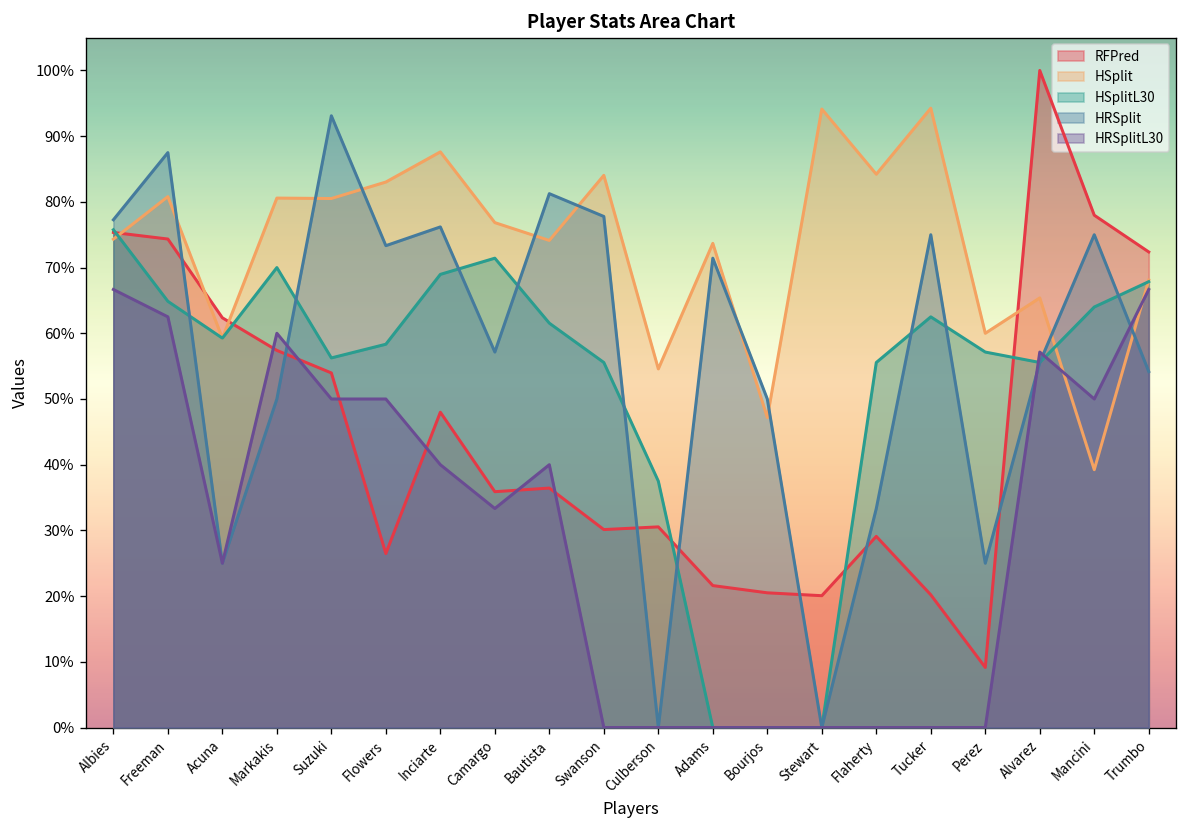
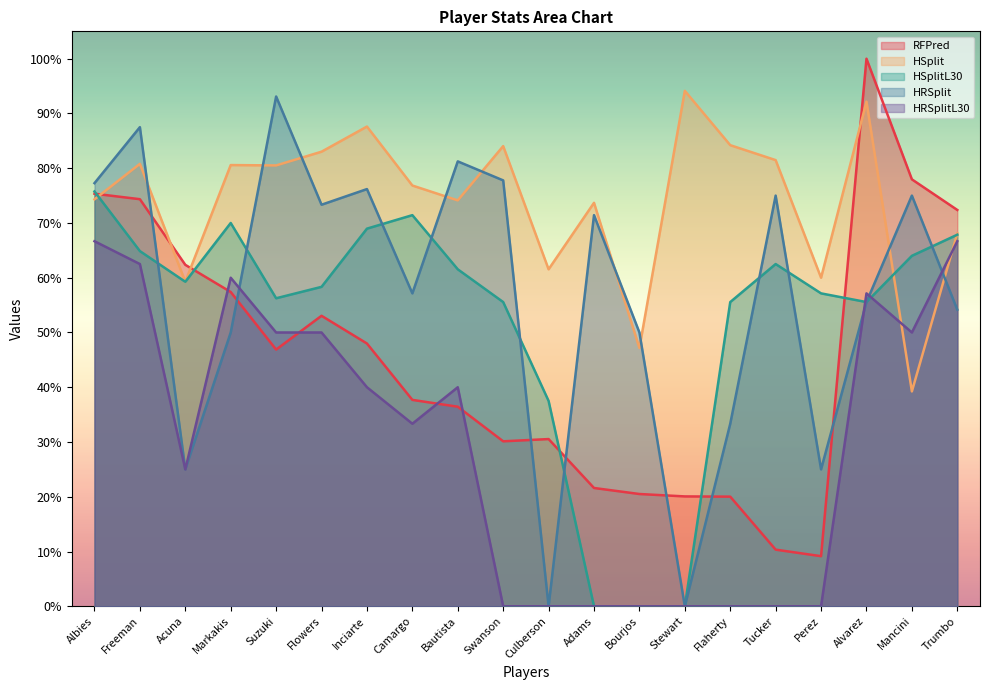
  {
    "RFPred": {
      "Freeman": "74%",
      "Acuna": "62%",
      "Markakis": "57%",
-     "Suzuki": "54%",
-     "Flowers": "26%",
+     "Suzuki": "47%",
+     "Flowers": "53%",
      "Inciarte": "48%",
-     "Camargo": "36%",
+     "Camargo": "38%",
      "Bautista": "36%",
      "Swanson": "30%",
      "Culberson": "31%",
      "Adams": "22%",
      "Bourjos": "21%",
      "Stewart": "20%",
-     "Flaherty": "29%",
-     "Tucker": "20%",
+     "Flaherty": "20%",
+     "Tucker": "10%",
      "Perez": "9%",
      "Alvarez": "100%",
      "Mancini": "78%",
      "Trumbo": "72%"
    },
    "HSplit": {
      "Albies": "74%",
      "Freeman": "81%",
      "Markakis": "81%",
      "Suzuki": "81%",
      "Flowers": "83%",
      "Inciarte": "88%",
      "Camargo": "77%",
      "Bautista": "74%",
      "Swanson": "84%",
-     "Culberson": "55%",
+     "Culberson": "62%",
      "Adams": "74%",
      "Bourjos": "47%",
      "Stewart": "94%",
      "Flaherty": "84%",
-     "Tucker": "94%",
+     "Tucker": "81%",
      "Perez": "60%",
-     "Alvarez": "65%",
+     "Alvarez": "92%",
      "Mancini": "39%"
    }
  }
